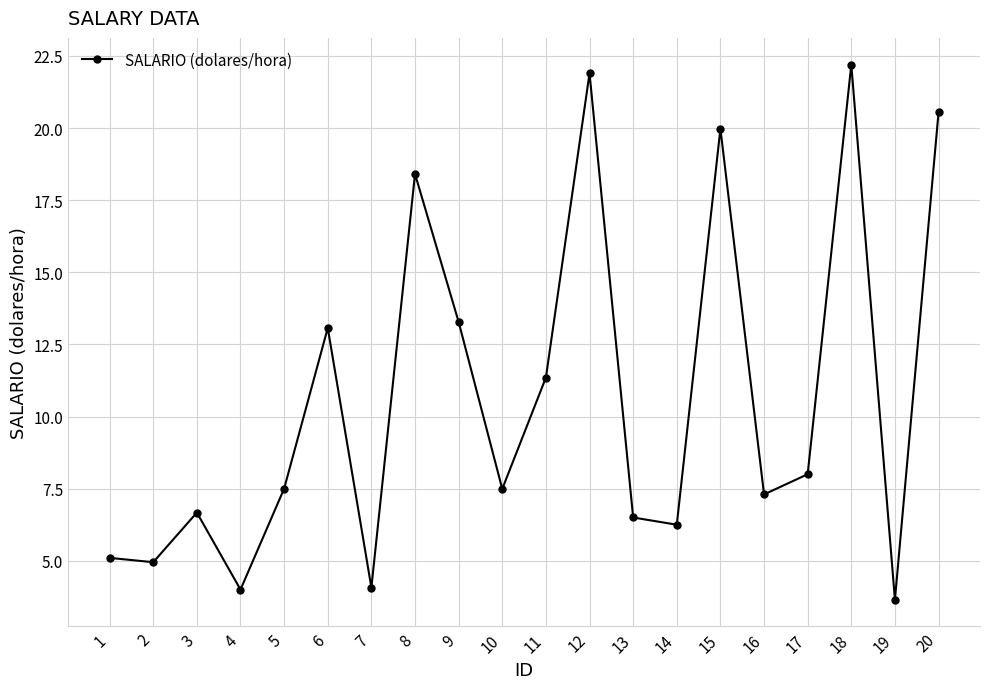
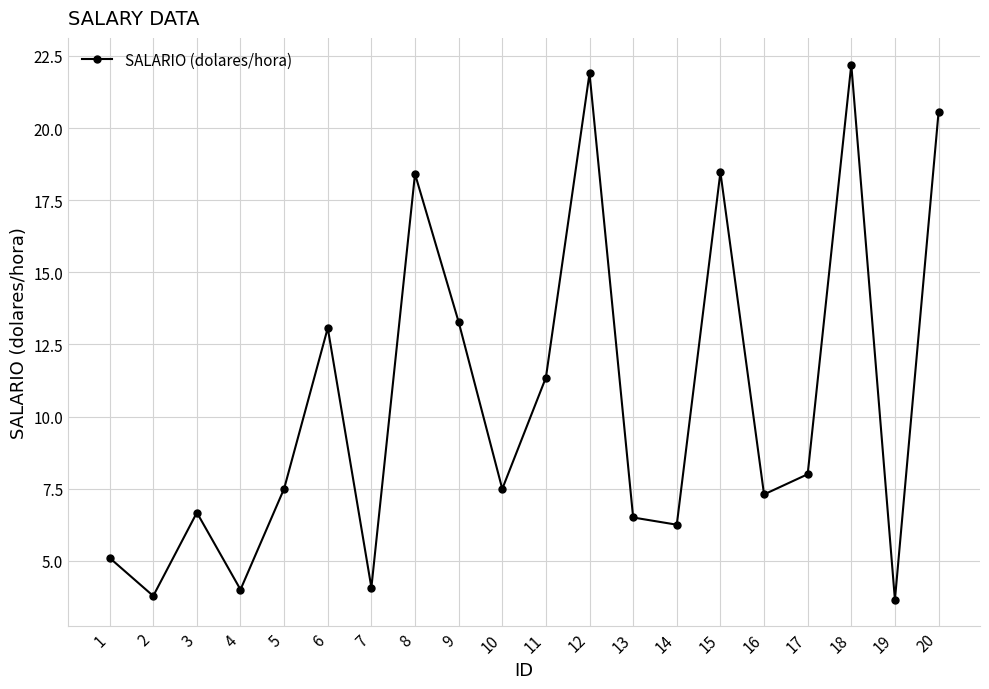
  {
    "1": 5.1,
-   "2": 5.0,
+   "2": 3.8,
    "3": 6.7,
    "4": 4.0,
    "5": 7.5,
    "6": 13.1,
    "7": 4.1,
    "8": 18.4,
    "9": 13.3,
    "10": 7.5,
    "11": 11.4,
    "12": 21.9,
    "13": 6.5,
    "14": 6.3,
-   "15": 20.0,
+   "15": 18.5,
    "16": 7.3,
    "17": 8.0,
    "18": 22.2,
    "19": 3.7,
    "20": 20.6
  }
